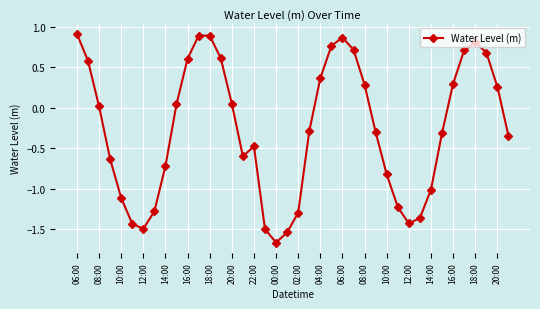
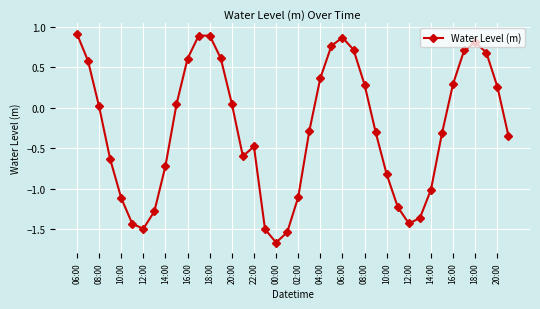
  {
    "22:00": -0.5,
    "00:00": -1.7,
-   "02:00": -1.3,
+   "02:00": -1.1,
    "04:00": 0.4
  }
